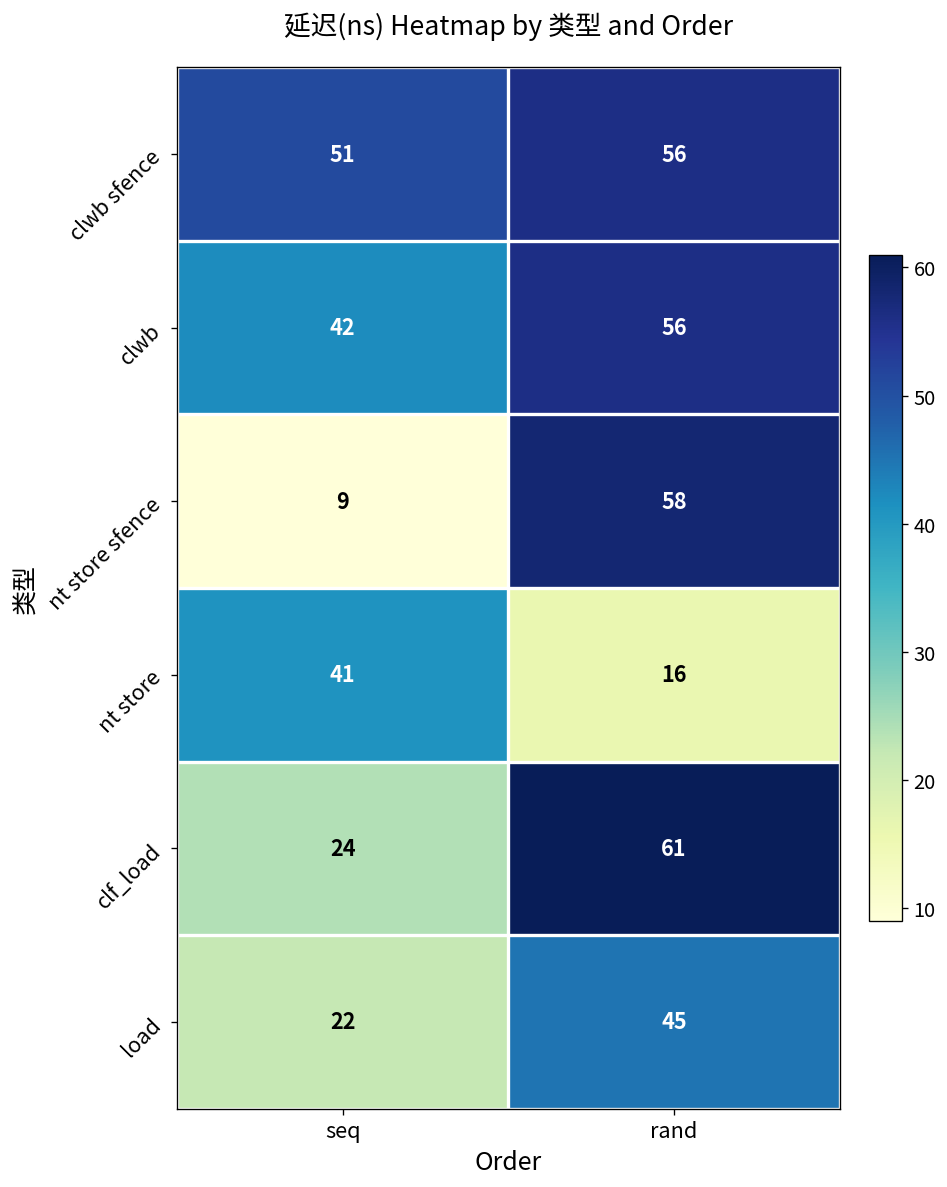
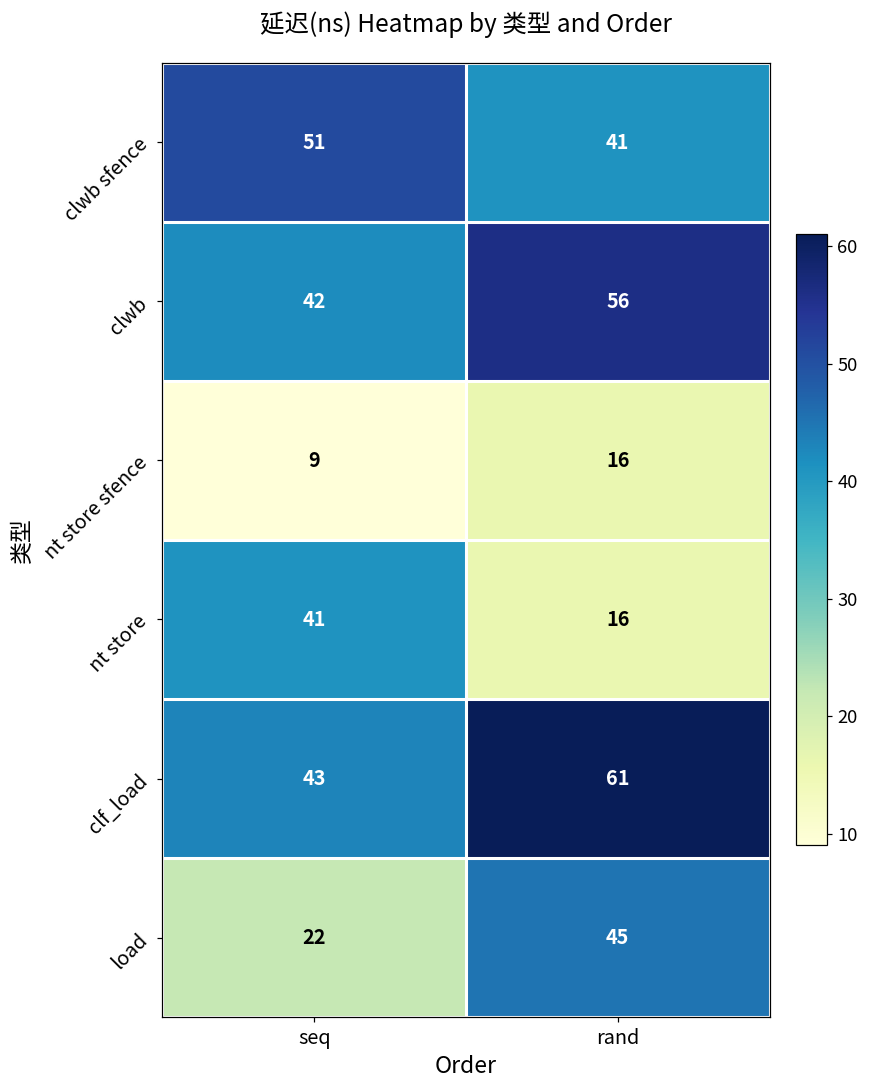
  {
    "clwb sfence": {
      "seq": 51,
-     "rand": 56
+     "rand": 41
    },
    "clwb": {
      "seq": 42,
      "rand": 56
    },
    "nt store sfence": {
      "seq": 9,
-     "rand": 58
+     "rand": 16
    },
    "nt store": {
      "seq": 41,
      "rand": 16
    },
    "clf_load": {
-     "seq": 24,
+     "seq": 43,
      "rand": 61
    },
    "load": {
      "seq": 22,
      "rand": 45
    }
  }
